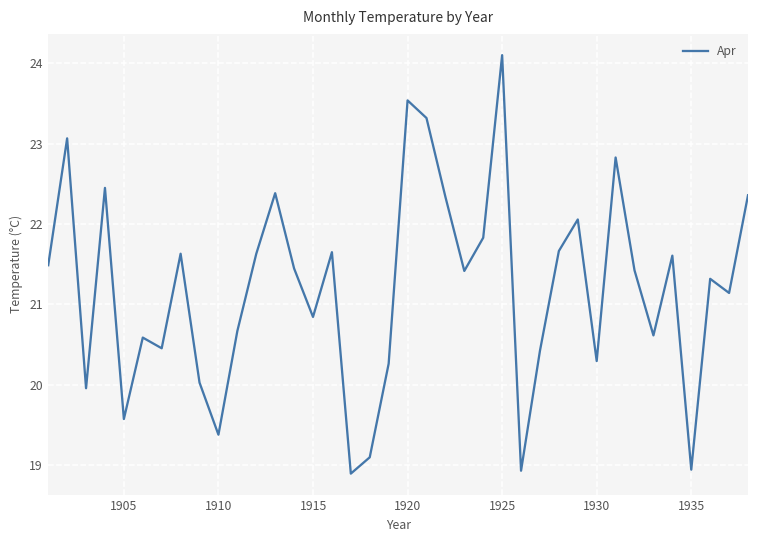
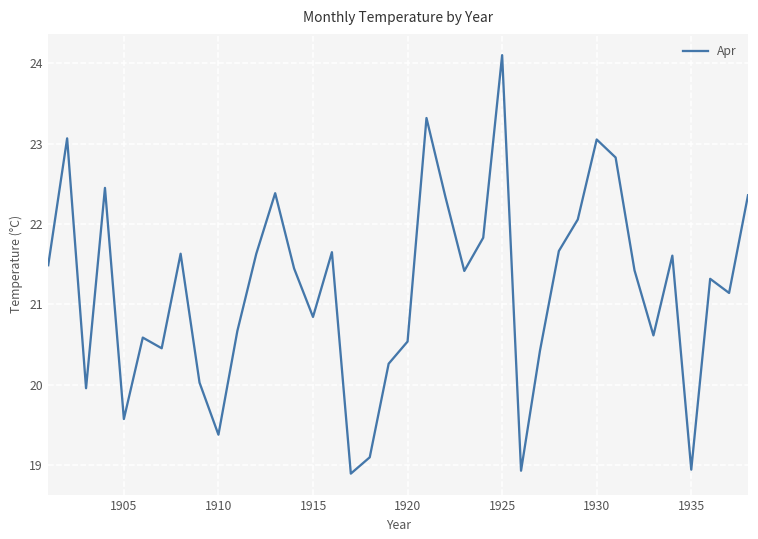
  {
    "1905": 19.6,
    "1910": 19.4,
    "1915": 20.8,
-   "1920": 23.5,
+   "1920": 20.5,
    "1925": 24.1,
-   "1930": 20.3,
+   "1930": 23.1,
    "1935": 18.9
  }
